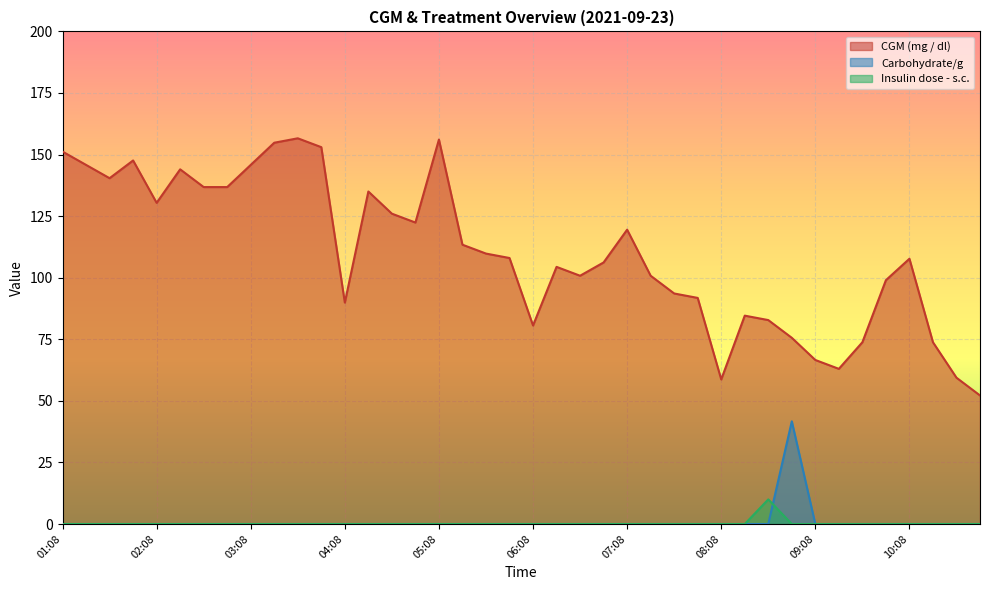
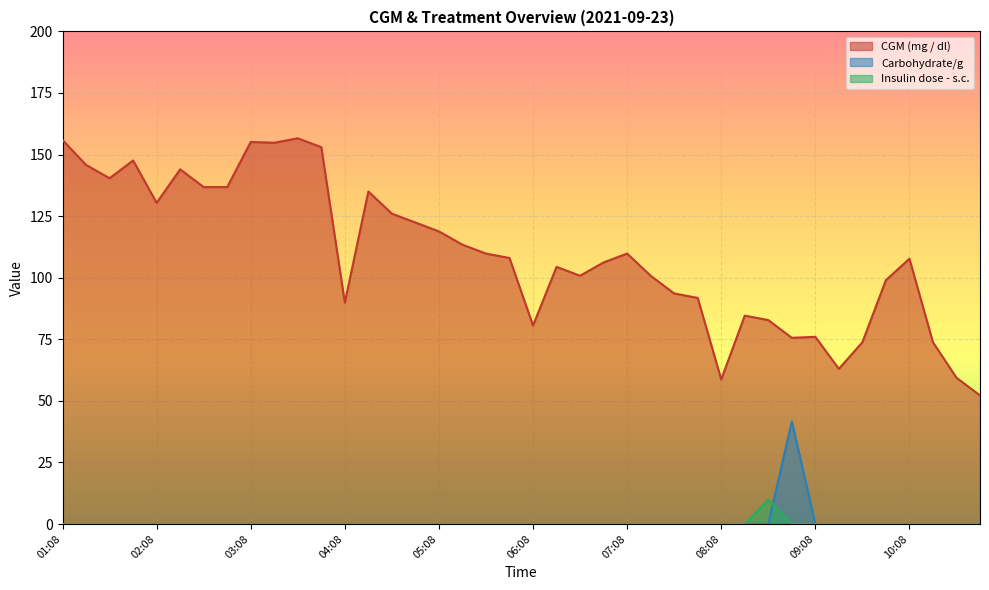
  {
    "CGM (mg / dl)": {
-     "01:08": 151,
+     "01:08": 156,
      "02:08": 130,
-     "03:08": 146,
+     "03:08": 155,
      "04:08": 90,
-     "05:08": 156,
+     "05:08": 119,
      "06:08": 81,
-     "07:08": 120,
+     "07:08": 110,
      "08:08": 59,
-     "09:08": 67,
+     "09:08": 76,
      "10:08": 108
    }
  }
